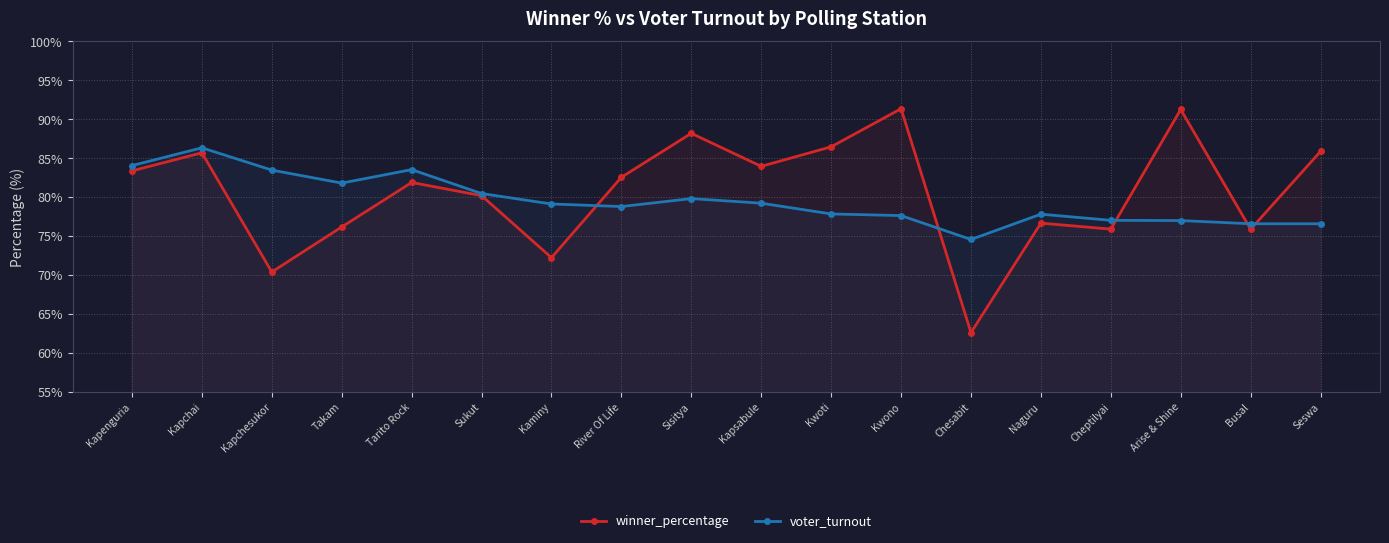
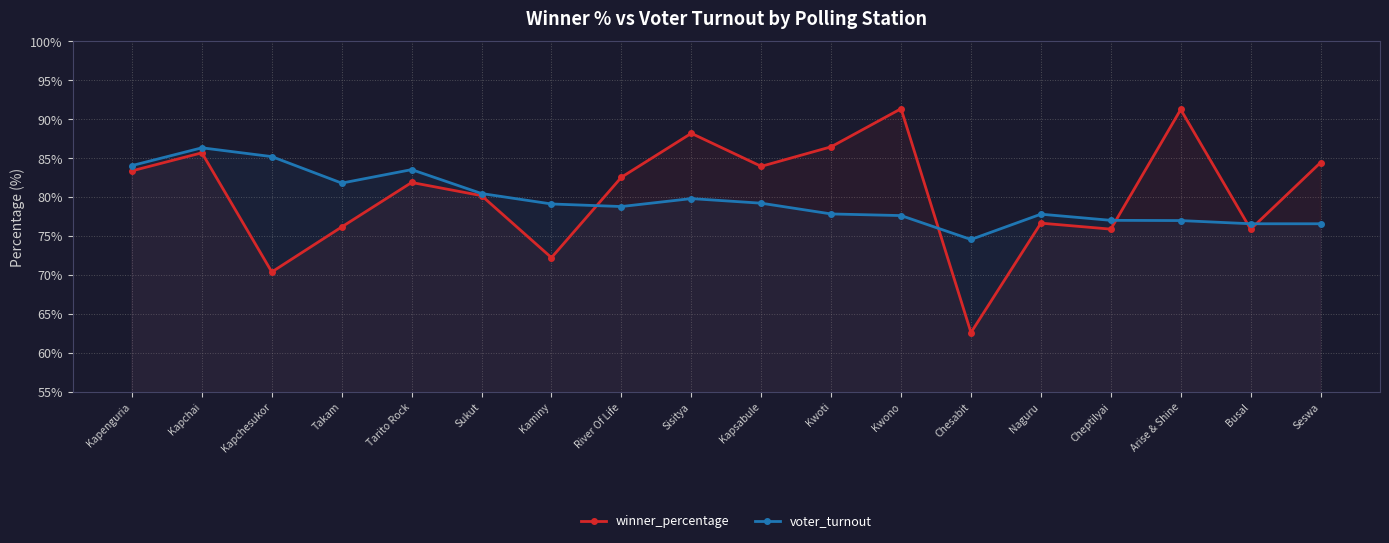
  {
    "winner_percentage": {
      "Kapenguria": "83%",
      "Kapchai": "86%",
      "Kapchesukor": "70%",
      "Takam": "76%",
      "Tarito Rock": "82%",
      "Kaminy": "72%",
      "River Of Life": "83%",
      "Sisitya": "88%",
      "Kapsabule": "84%",
      "Kwoti": "86%",
      "Kwono": "91%",
      "Chesabit": "63%",
      "Naguru": "77%",
      "Cheptilyai": "76%",
      "Arise & Shine": "91%",
      "Busal": "76%",
-     "Seswa": "86%"
+     "Seswa": "84%"
    },
    "voter_turnout": {
      "Kapenguria": "84%",
      "Kapchai": "86%",
-     "Kapchesukor": "83%",
+     "Kapchesukor": "85%",
      "Takam": "82%",
      "Tarito Rock": "84%",
      "Kaminy": "79%",
      "River Of Life": "79%",
      "Sisitya": "80%",
      "Kapsabule": "79%",
      "Kwoti": "78%",
      "Kwono": "78%",
      "Chesabit": "75%",
      "Naguru": "78%",
      "Cheptilyai": "77%",
      "Arise & Shine": "77%",
      "Busal": "77%",
      "Seswa": "77%"
    }
  }
